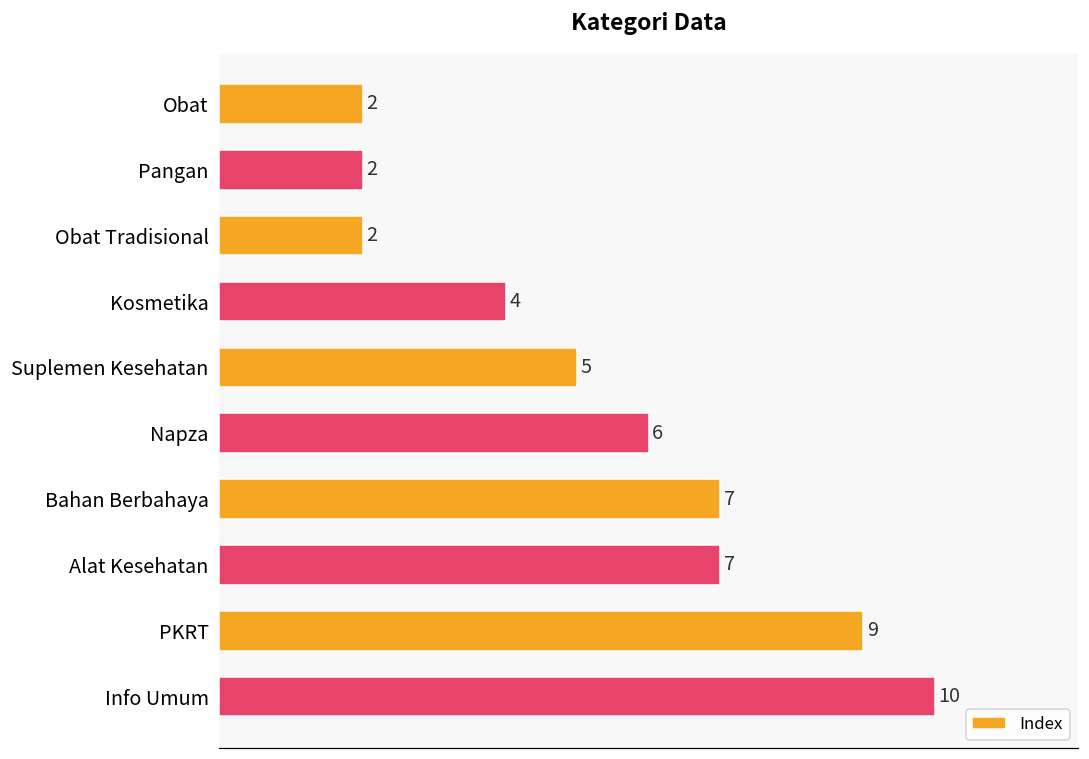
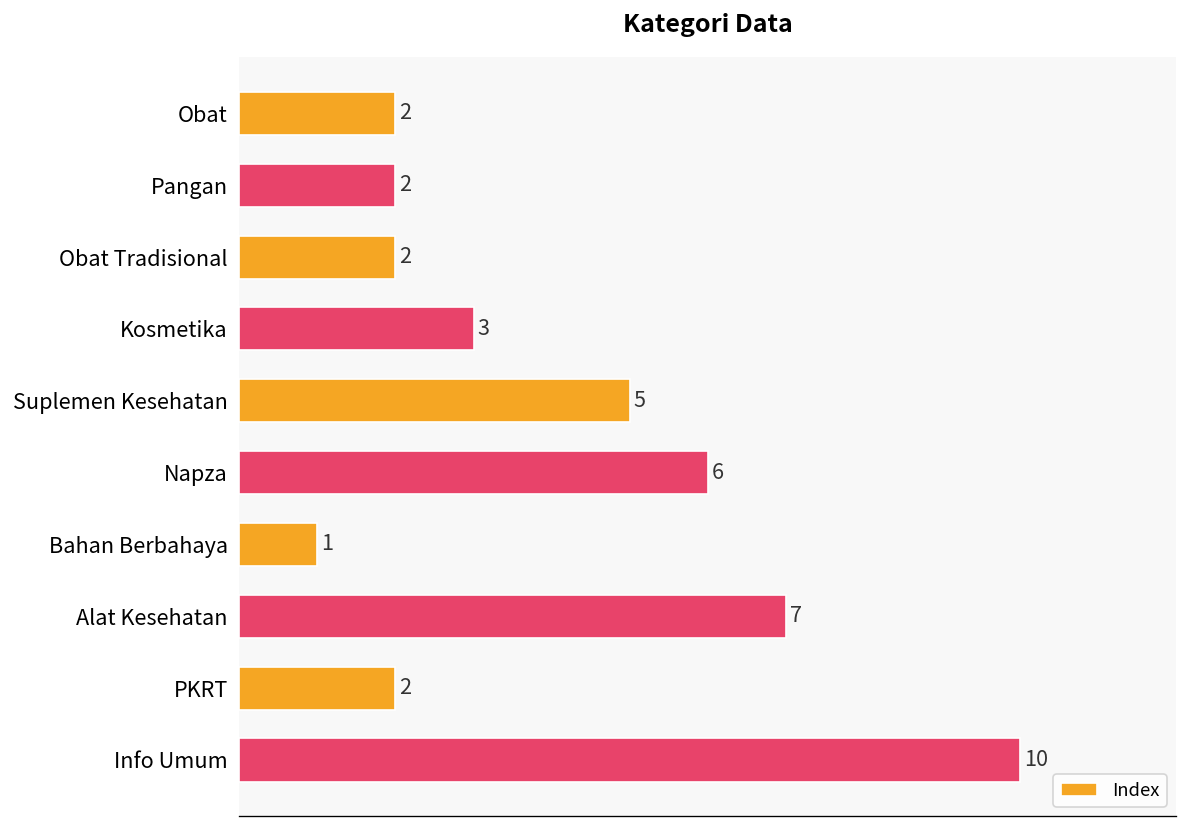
  {
    "Obat": 2,
    "Pangan": 2,
    "Obat Tradisional": 2,
-   "Kosmetika": 4,
+   "Kosmetika": 3,
    "Suplemen Kesehatan": 5,
    "Napza": 6,
-   "Bahan Berbahaya": 7,
+   "Bahan Berbahaya": 1,
    "Alat Kesehatan": 7,
-   "PKRT": 9,
+   "PKRT": 2,
    "Info Umum": 10
  }
